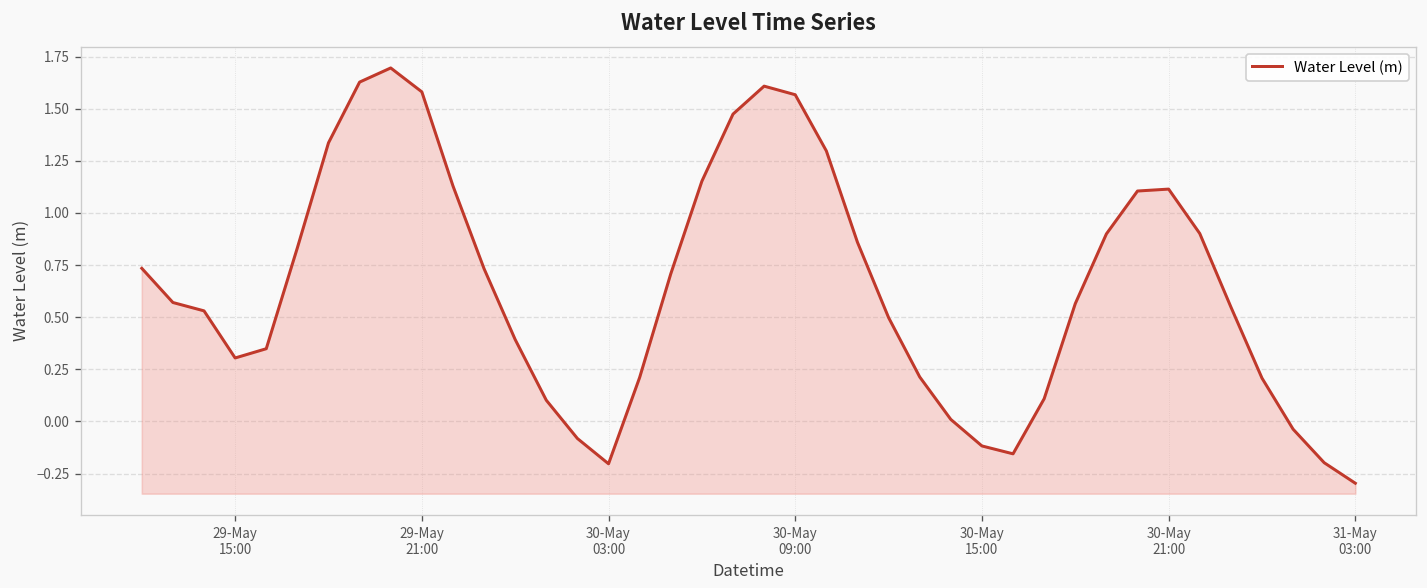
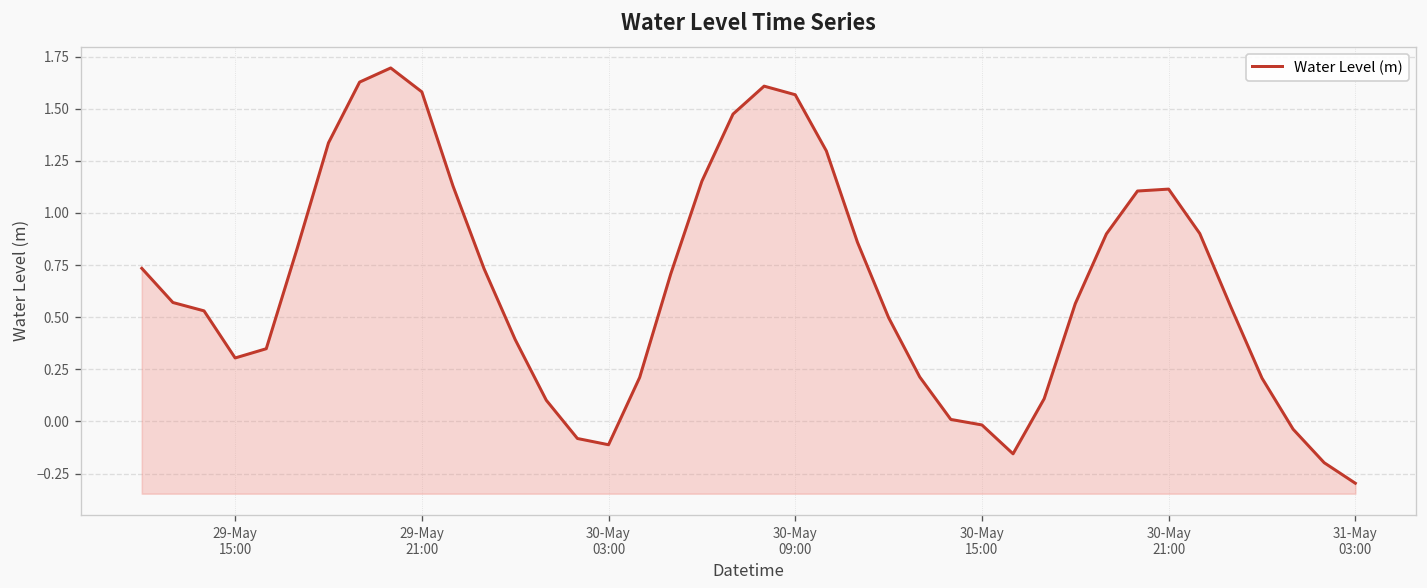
  {
    "29-May 15:00": 0.30,
    "29-May 21:00": 1.58,
-   "30-May 03:00": -0.20,
+   "30-May 03:00": -0.11,
    "30-May 09:00": 1.57,
-   "30-May 15:00": -0.12,
+   "30-May 15:00": -0.02,
    "30-May 21:00": 1.11,
    "31-May 03:00": -0.30
  }
